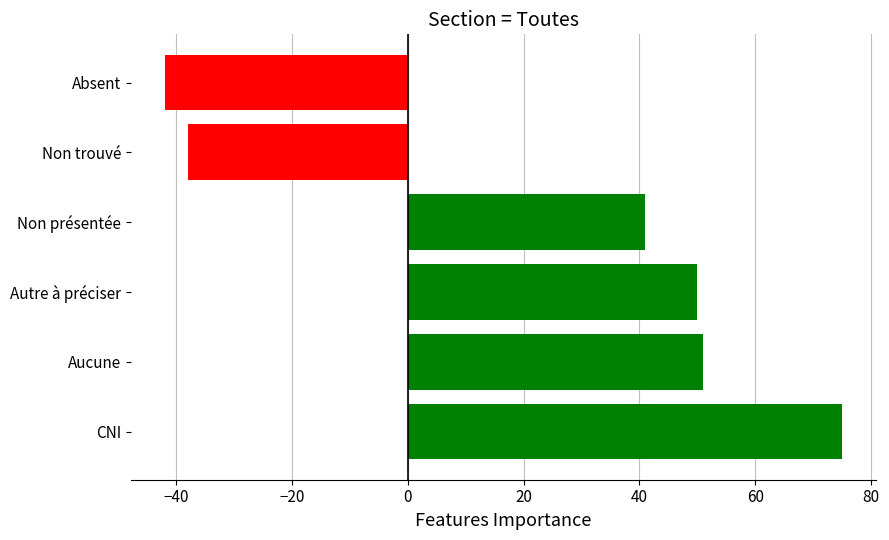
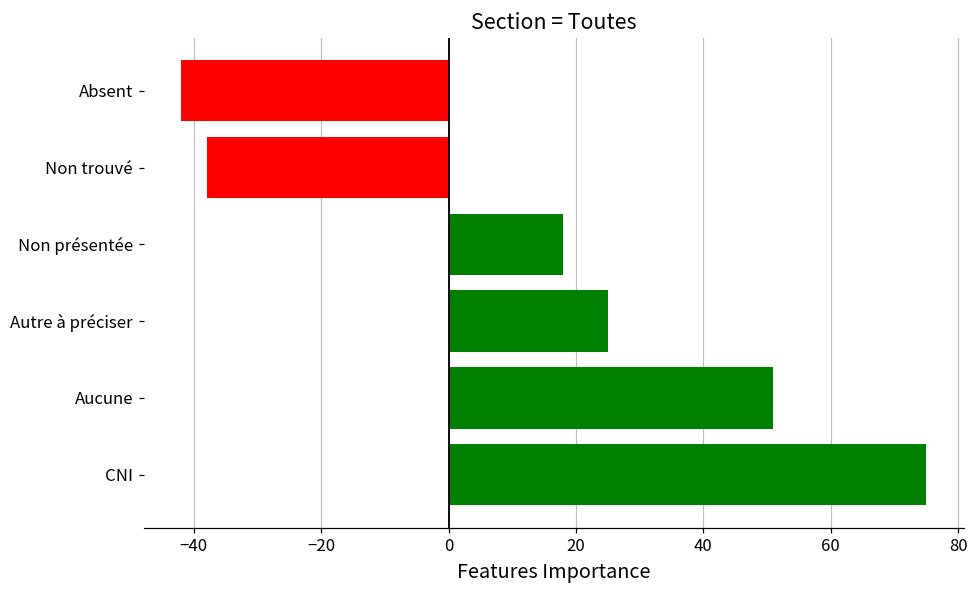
  {
    "Absent": -42,
    "Non trouvé": -38,
-   "Non présentée": 41,
-   "Autre à préciser": 50,
+   "Non présentée": 18,
+   "Autre à préciser": 25,
    "Aucune": 51,
    "CNI": 75
  }
